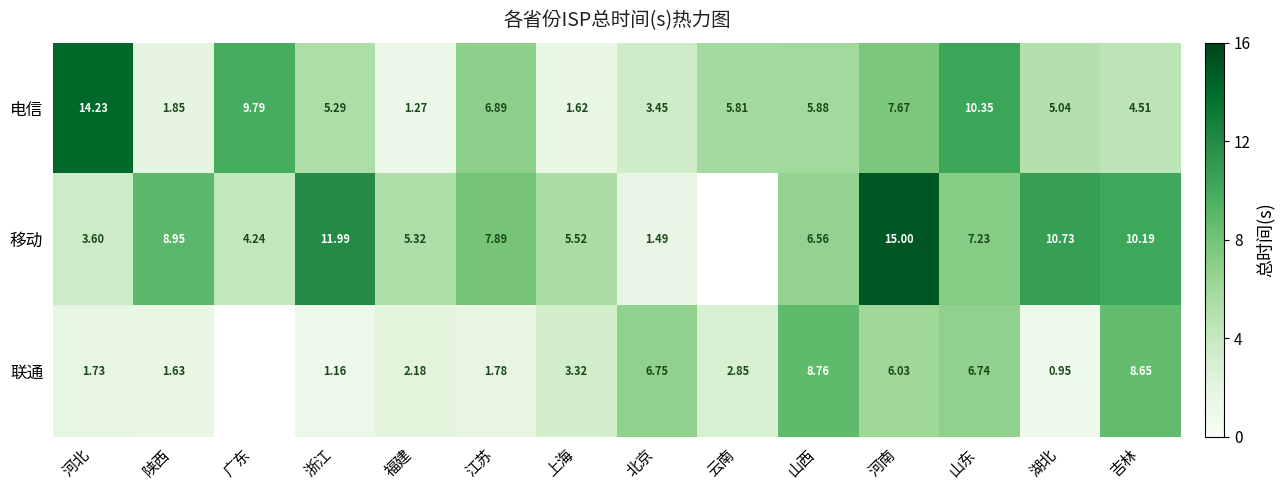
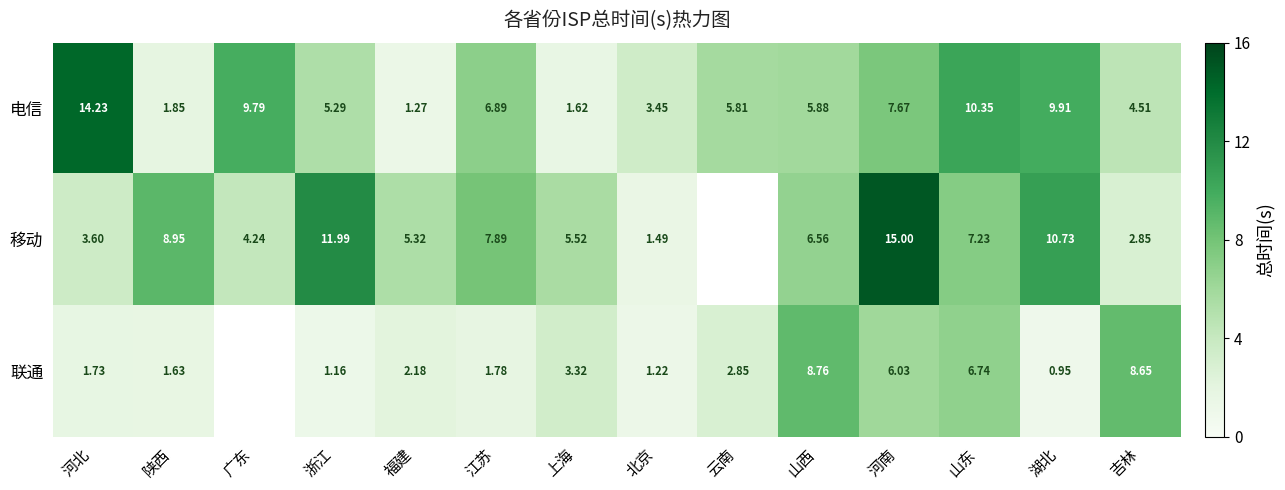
  {
    "电信": {
      "河北": 14.23,
      "陕西": 1.85,
      "广东": 9.79,
      "浙江": 5.29,
      "福建": 1.27,
      "江苏": 6.89,
      "上海": 1.62,
      "北京": 3.45,
      "云南": 5.81,
      "山西": 5.88,
      "河南": 7.67,
      "山东": 10.35,
-     "湖北": 5.04,
+     "湖北": 9.91,
      "吉林": 4.51
    },
    "移动": {
      "河北": 3.60,
      "陕西": 8.95,
      "广东": 4.24,
      "浙江": 11.99,
      "福建": 5.32,
      "江苏": 7.89,
      "上海": 5.52,
      "北京": 1.49,
      "山西": 6.56,
      "河南": 15.00,
      "山东": 7.23,
      "湖北": 10.73,
-     "吉林": 10.19
+     "吉林": 2.85
    },
    "联通": {
      "河北": 1.73,
      "陕西": 1.63,
      "浙江": 1.16,
      "福建": 2.18,
      "江苏": 1.78,
      "上海": 3.32,
-     "北京": 6.75,
+     "北京": 1.22,
      "云南": 2.85,
      "山西": 8.76,
      "河南": 6.03,
      "山东": 6.74,
      "湖北": 0.95,
      "吉林": 8.65
    }
  }
